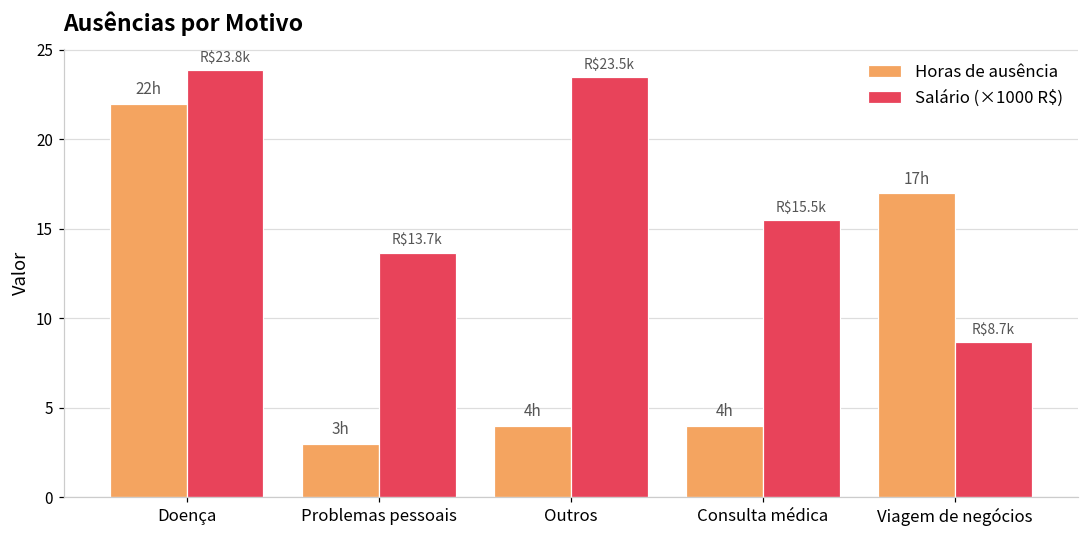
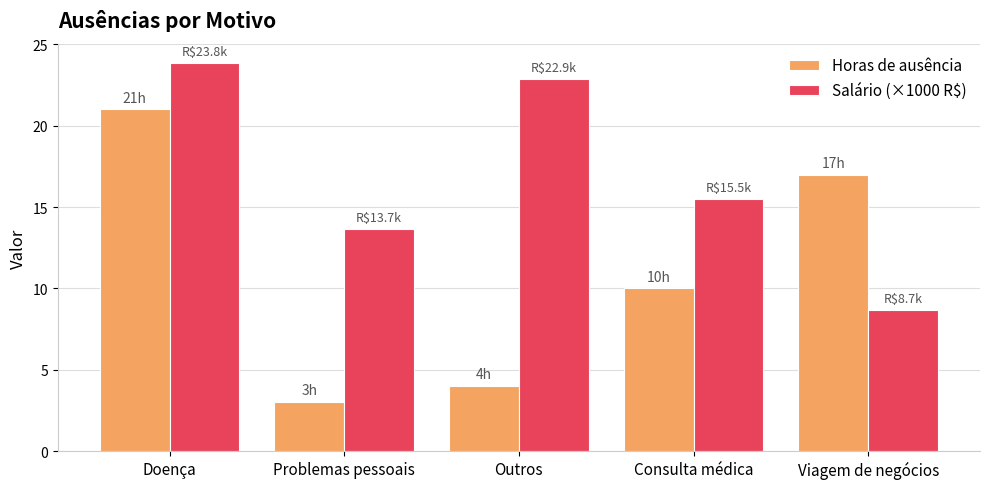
  {
    "Horas de ausência": {
-     "Doença": "22h",
+     "Doença": "21h",
      "Problemas pessoais": "3h",
      "Outros": "4h",
-     "Consulta médica": "4h",
+     "Consulta médica": "10h",
      "Viagem de negócios": "17h"
    },
    "Salário (×1000 R$)": {
      "Doença": "$23.8k",
      "Problemas pessoais": "$13.7k",
-     "Outros": "$23.5k",
+     "Outros": "$22.9k",
      "Consulta médica": "$15.5k",
      "Viagem de negócios": "$8.7k"
    }
  }
